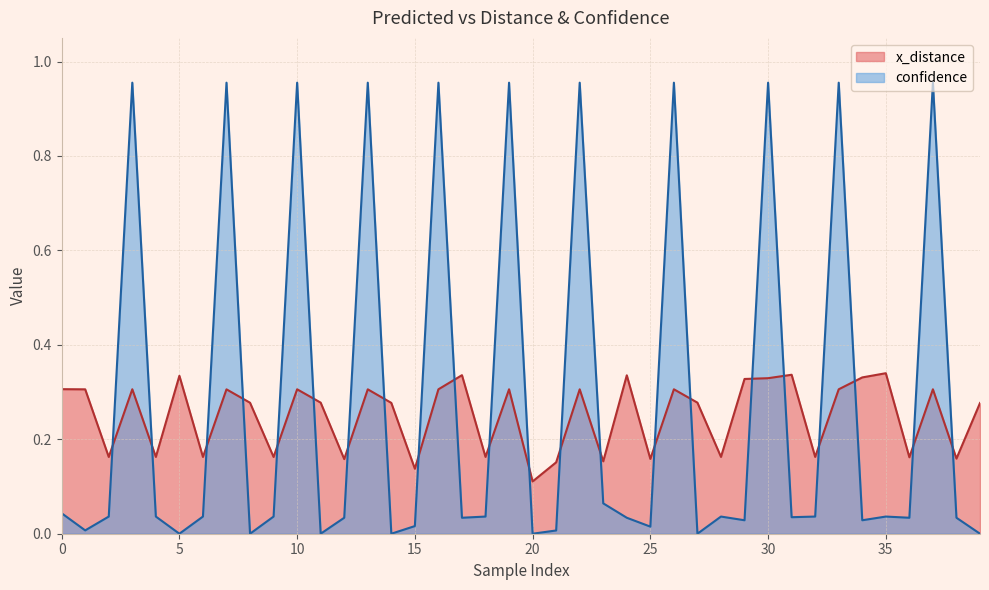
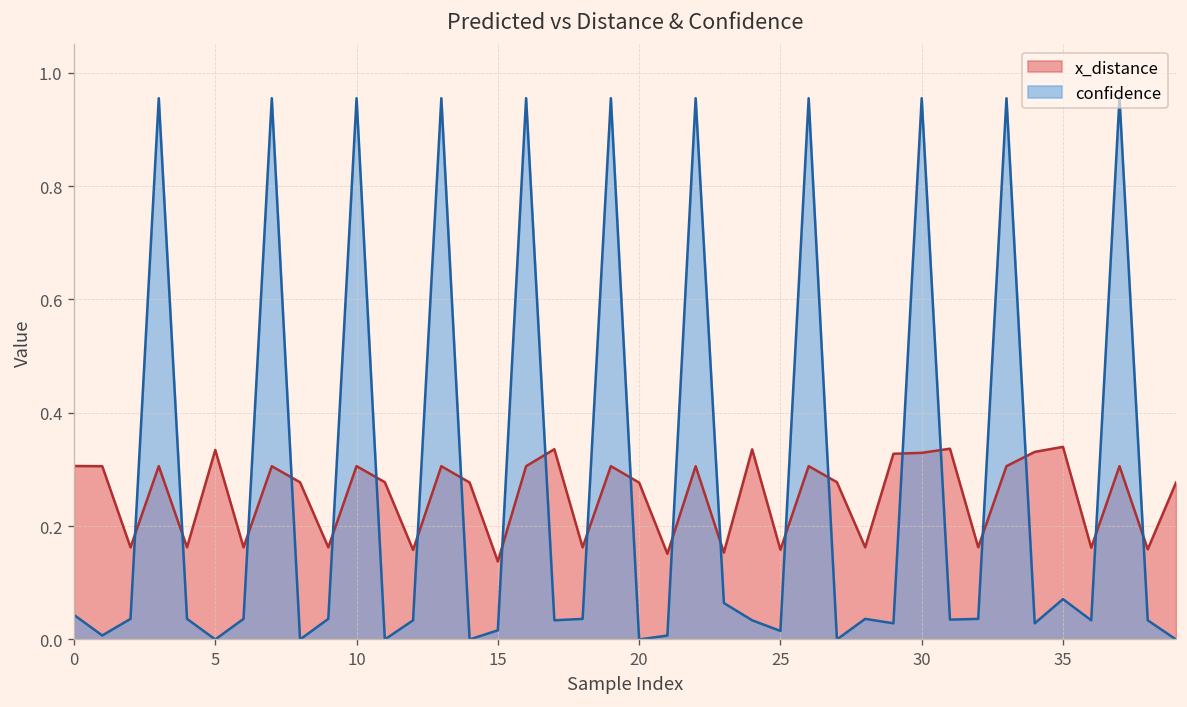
  {
    "x_distance": {
      "0": 0.31,
      "5": 0.33,
      "10": 0.31,
      "15": 0.14,
-     "20": 0.11,
+     "20": 0.28,
      "25": 0.16,
      "30": 0.33,
      "35": 0.34
    },
    "confidence": {
      "0": 0.04,
      "5": 0.00,
      "10": 0.96,
      "15": 0.02,
      "20": 0.00,
      "25": 0.02,
      "30": 0.96,
-     "35": 0.04
+     "35": 0.07
    }
  }
